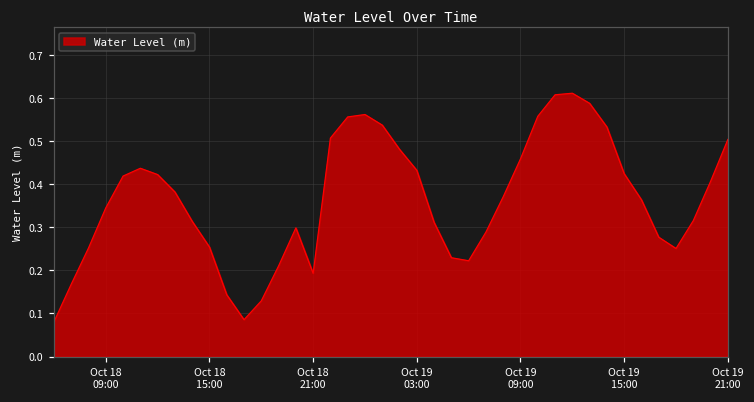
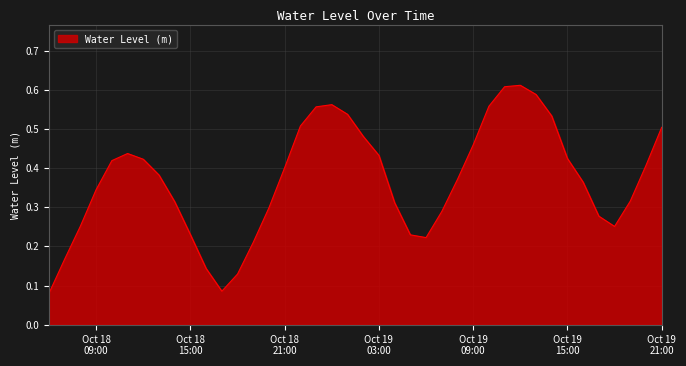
  {
    "Oct 18 09:00": 0.35,
-   "Oct 18 15:00": 0.25,
-   "Oct 18 21:00": 0.19,
+   "Oct 18 15:00": 0.23,
+   "Oct 18 21:00": 0.40,
    "Oct 19 03:00": 0.43,
    "Oct 19 09:00": 0.46,
    "Oct 19 15:00": 0.42,
    "Oct 19 21:00": 0.50
  }
